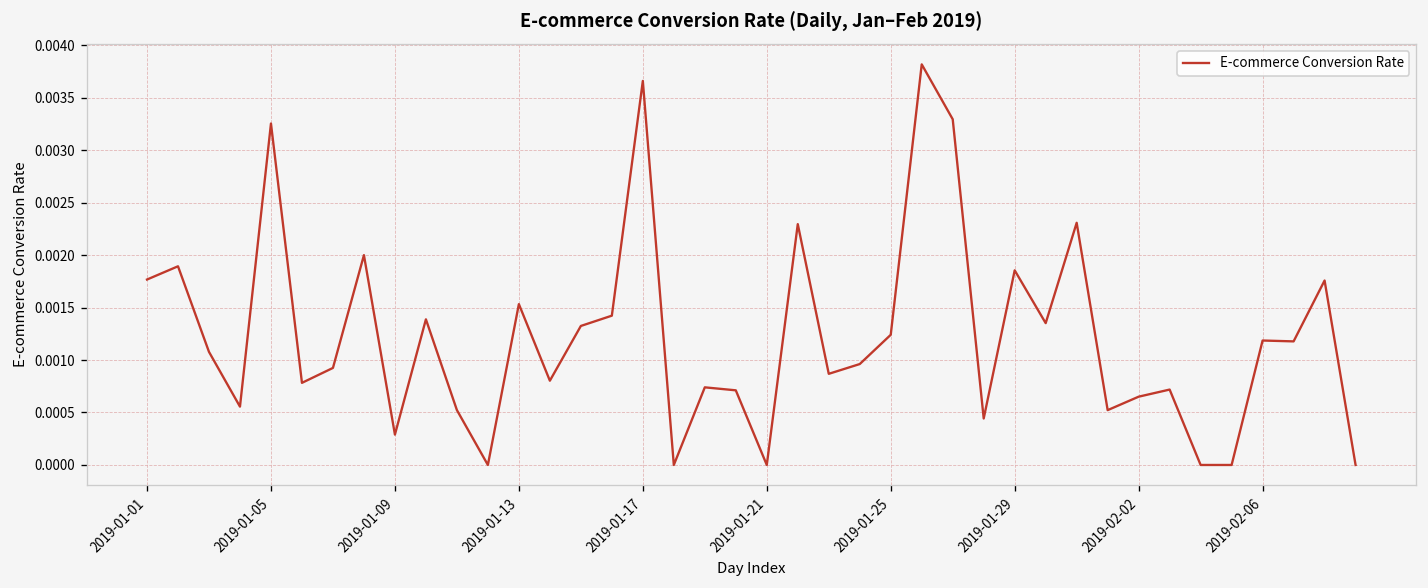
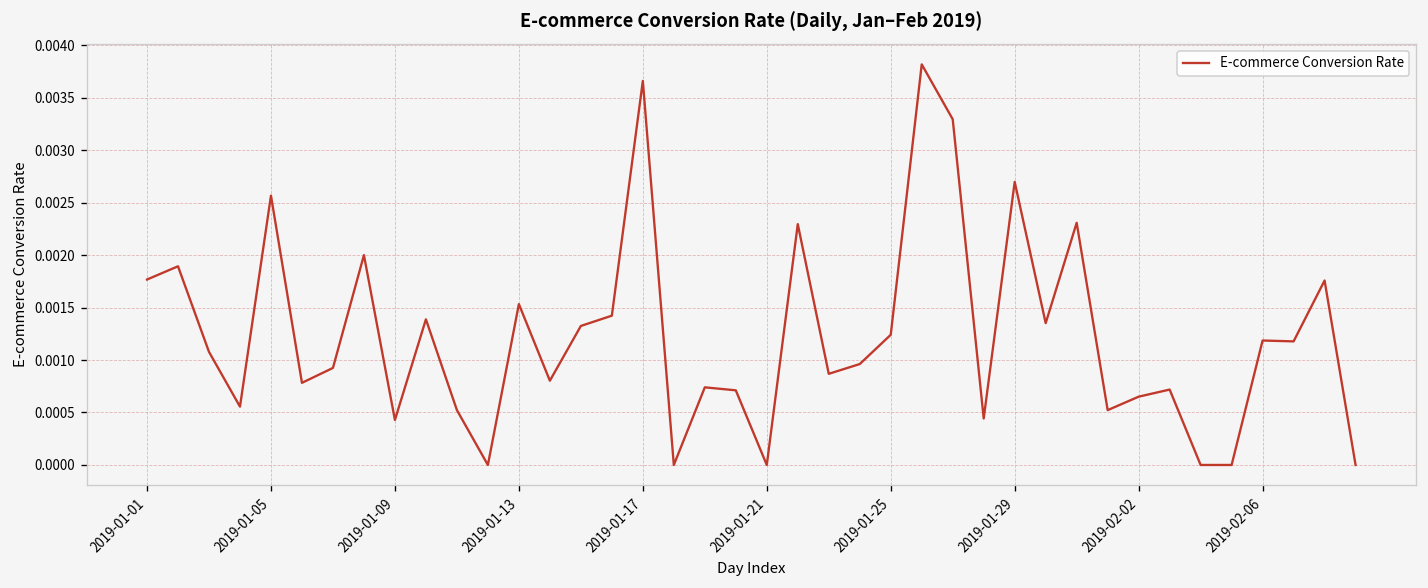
  {
    "2019-01-01": 0.0018,
-   "2019-01-05": 0.0033,
-   "2019-01-09": 0.0003,
+   "2019-01-05": 0.0026,
+   "2019-01-09": 0.0004,
    "2019-01-13": 0.0015,
    "2019-01-17": 0.0037,
    "2019-01-21": 0.0000,
    "2019-01-25": 0.0012,
-   "2019-01-29": 0.0019,
+   "2019-01-29": 0.0027,
    "2019-02-02": 0.0007,
    "2019-02-06": 0.0012
  }
